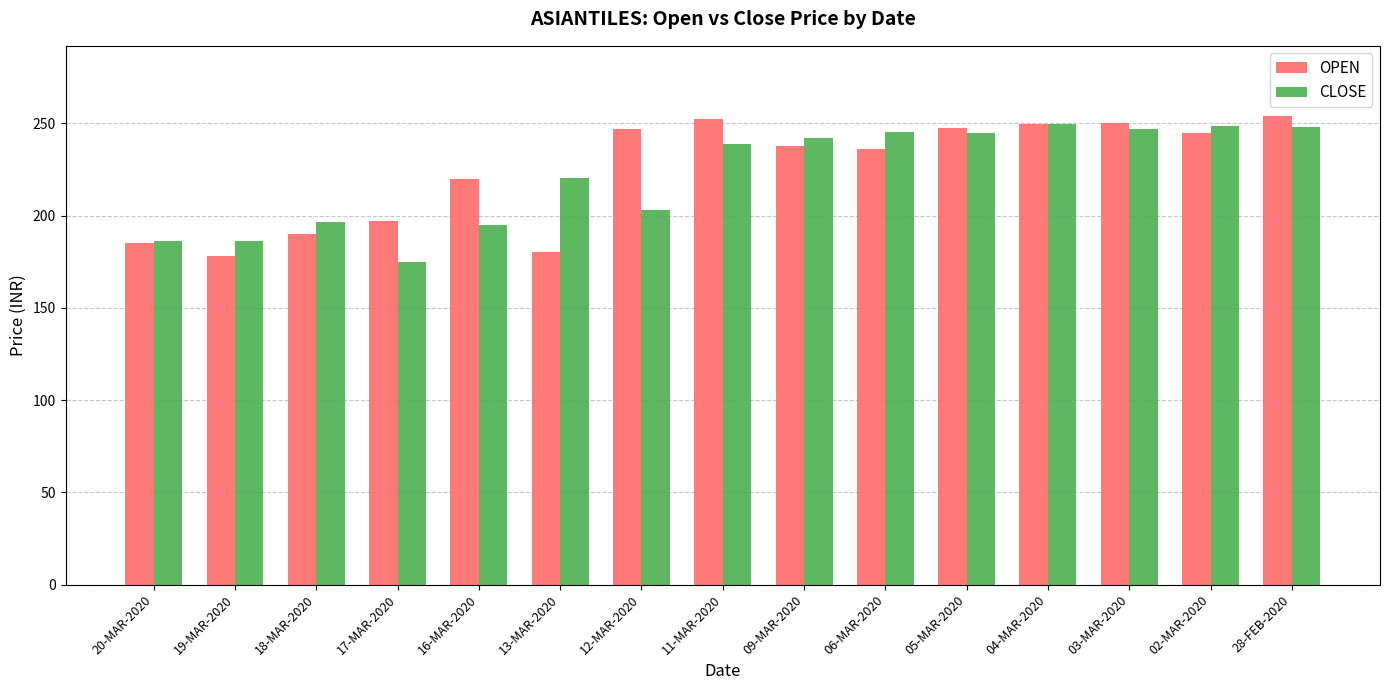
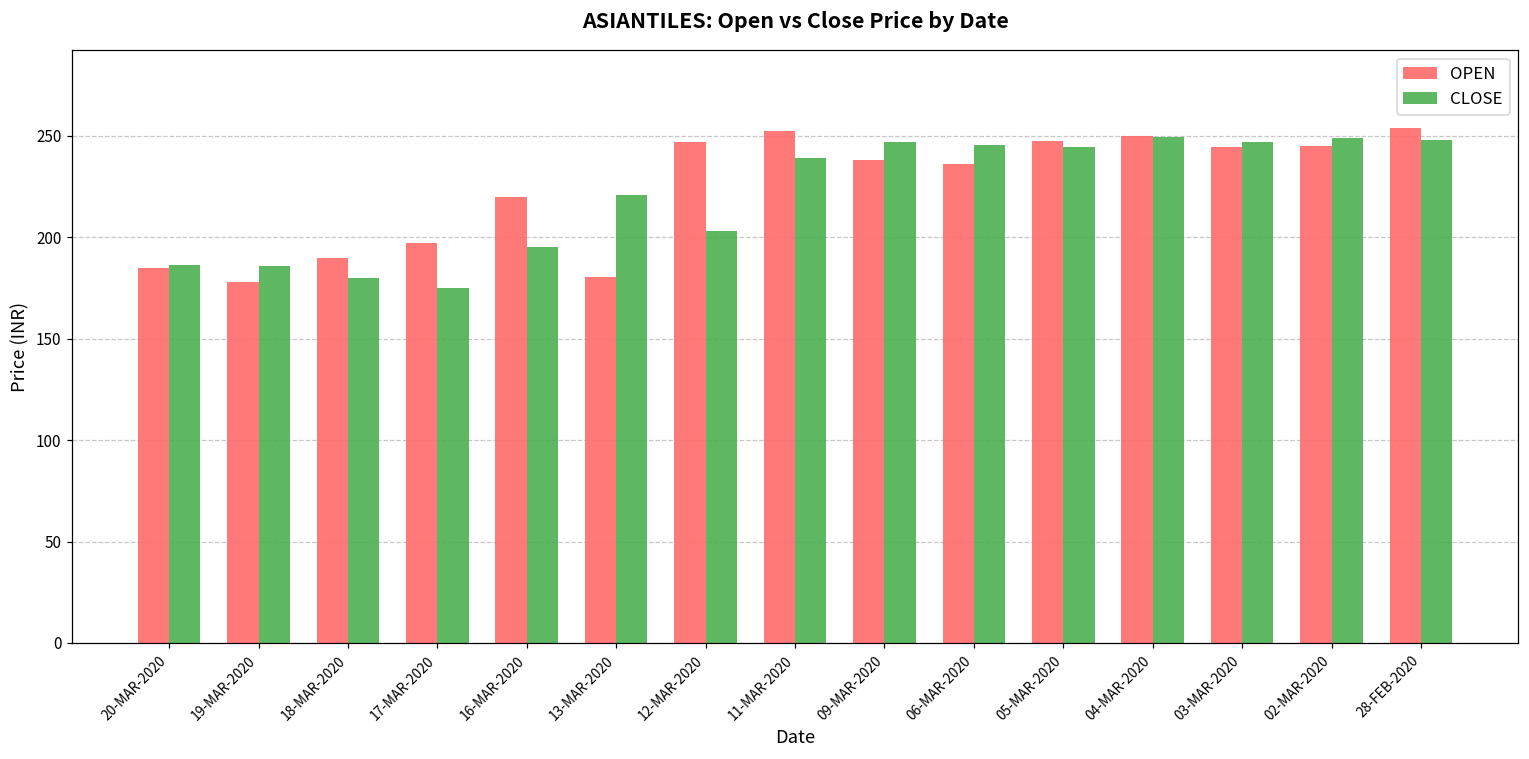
  {
    "OPEN": {
      "20-MAR-2020": 185,
      "19-MAR-2020": 178,
      "18-MAR-2020": 190,
      "17-MAR-2020": 197,
      "16-MAR-2020": 220,
      "13-MAR-2020": 180,
      "12-MAR-2020": 247,
      "11-MAR-2020": 252,
      "09-MAR-2020": 238,
      "06-MAR-2020": 236,
      "05-MAR-2020": 248,
      "04-MAR-2020": 250,
-     "03-MAR-2020": 250,
+     "03-MAR-2020": 245,
      "02-MAR-2020": 245,
      "28-FEB-2020": 254
    },
    "CLOSE": {
      "20-MAR-2020": 186,
      "19-MAR-2020": 186,
-     "18-MAR-2020": 197,
+     "18-MAR-2020": 180,
      "17-MAR-2020": 175,
      "16-MAR-2020": 195,
      "13-MAR-2020": 221,
      "12-MAR-2020": 203,
      "11-MAR-2020": 239,
-     "09-MAR-2020": 242,
+     "09-MAR-2020": 247,
      "06-MAR-2020": 245,
      "05-MAR-2020": 245,
      "04-MAR-2020": 249,
      "03-MAR-2020": 247,
      "02-MAR-2020": 249,
      "28-FEB-2020": 248
    }
  }
